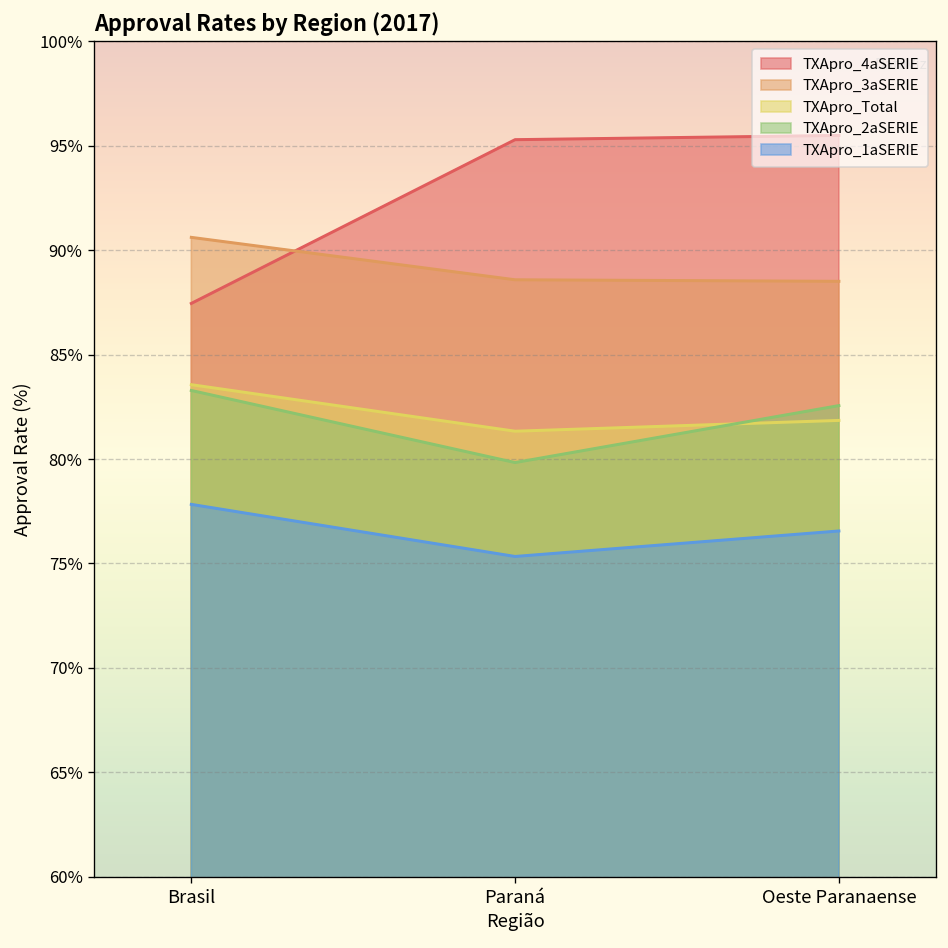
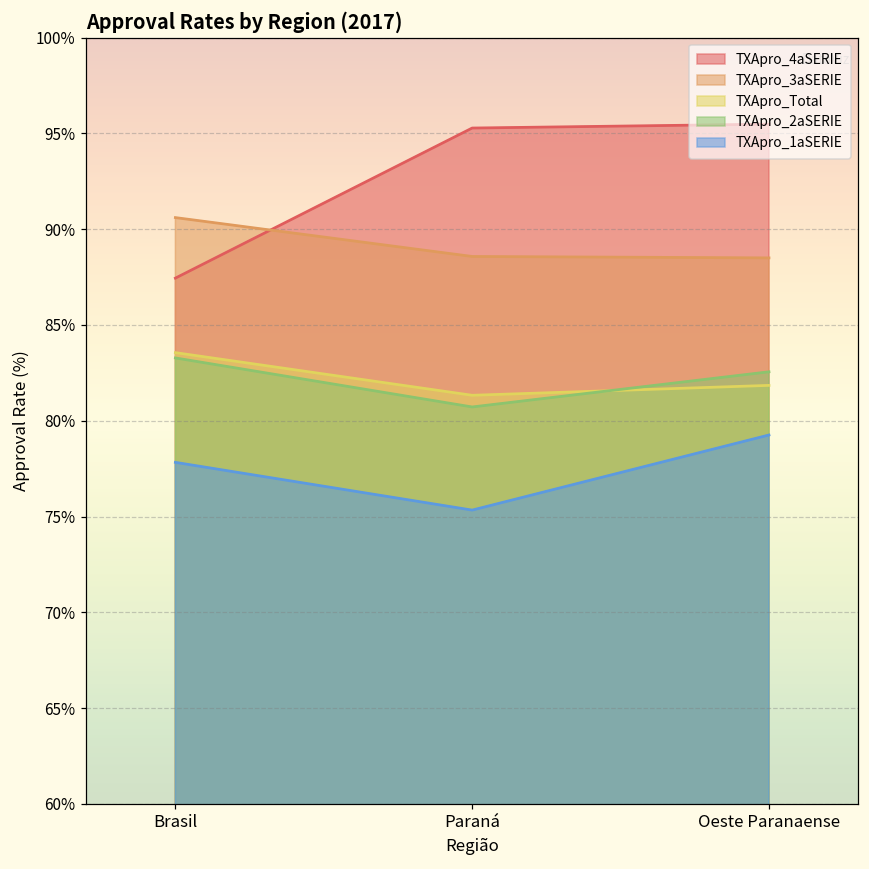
  {
    "TXApro_2aSERIE": {
      "Brasil": "83.3%",
-     "Paraná": "79.8%",
+     "Paraná": "80.7%",
      "Oeste Paranaense": "82.6%"
    },
    "TXApro_1aSERIE": {
      "Brasil": "77.8%",
      "Paraná": "75.3%",
-     "Oeste Paranaense": "76.6%"
+     "Oeste Paranaense": "79.3%"
    }
  }
